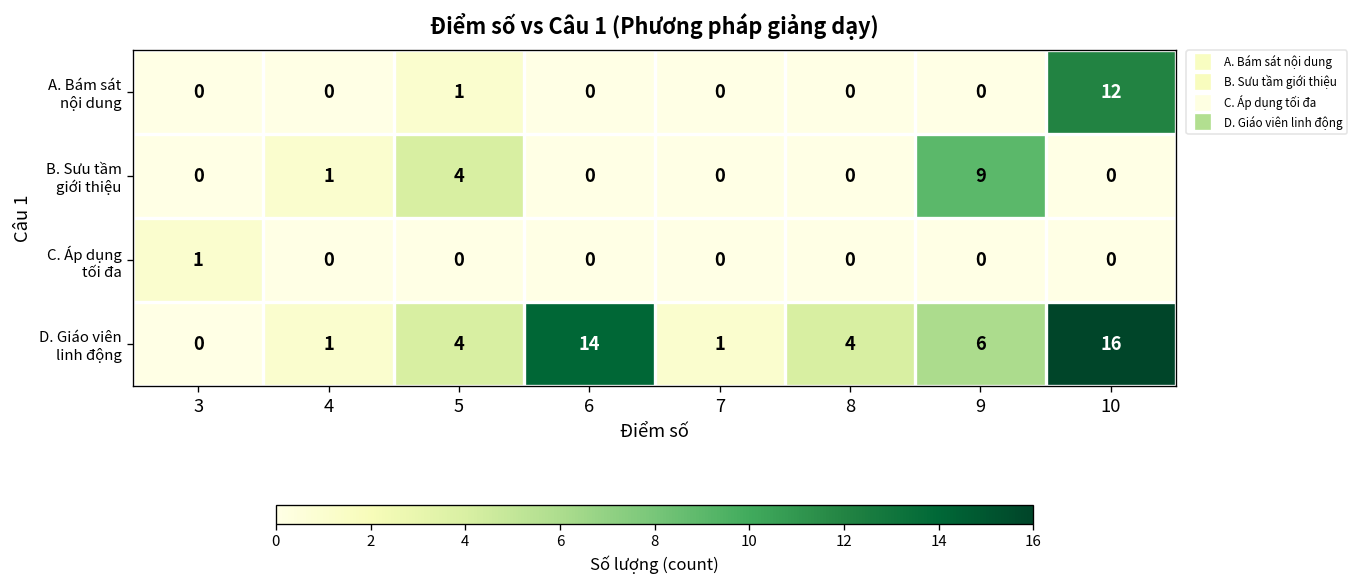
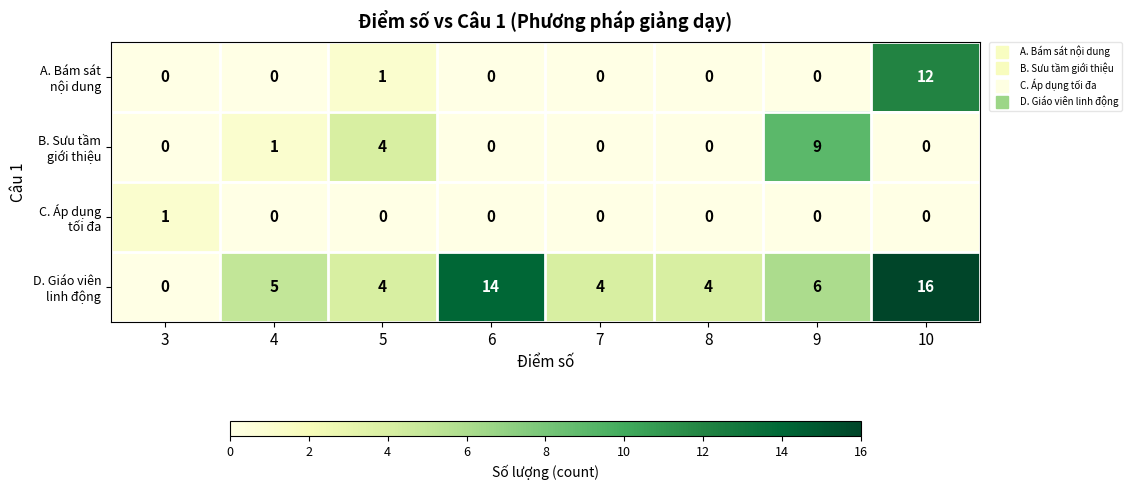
  {
    "A. Bám sát nội dung": {
      "3": 0,
      "4": 0,
      "5": 1,
      "6": 0,
      "7": 0,
      "8": 0,
      "9": 0,
      "10": 12
    },
    "B. Sưu tầm giới thiệu": {
      "3": 0,
      "4": 1,
      "5": 4,
      "6": 0,
      "7": 0,
      "8": 0,
      "9": 9,
      "10": 0
    },
    "C. Áp dụng tối đa": {
      "3": 1,
      "4": 0,
      "5": 0,
      "6": 0,
      "7": 0,
      "8": 0,
      "9": 0,
      "10": 0
    },
    "D. Giáo viên linh động": {
      "3": 0,
-     "4": 1,
+     "4": 5,
      "5": 4,
      "6": 14,
-     "7": 1,
+     "7": 4,
      "8": 4,
      "9": 6,
      "10": 16
    }
  }
